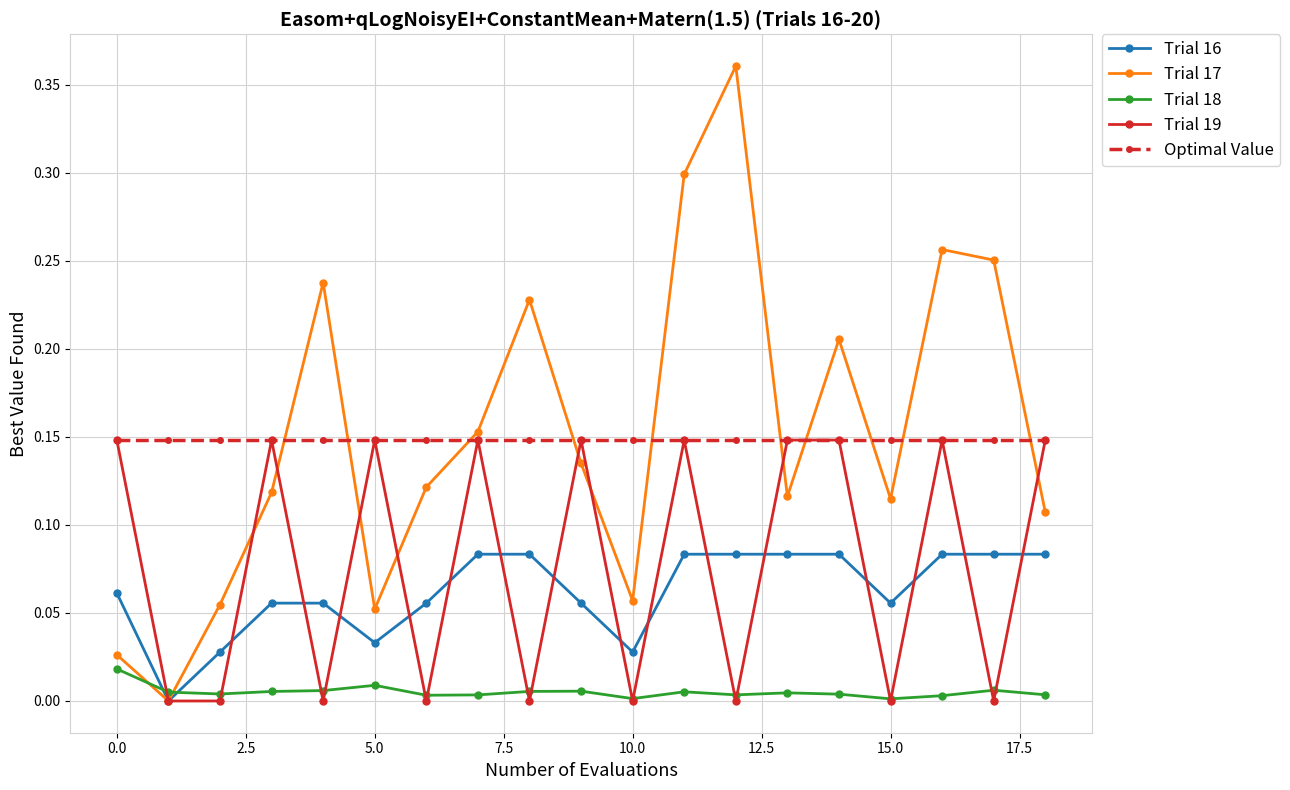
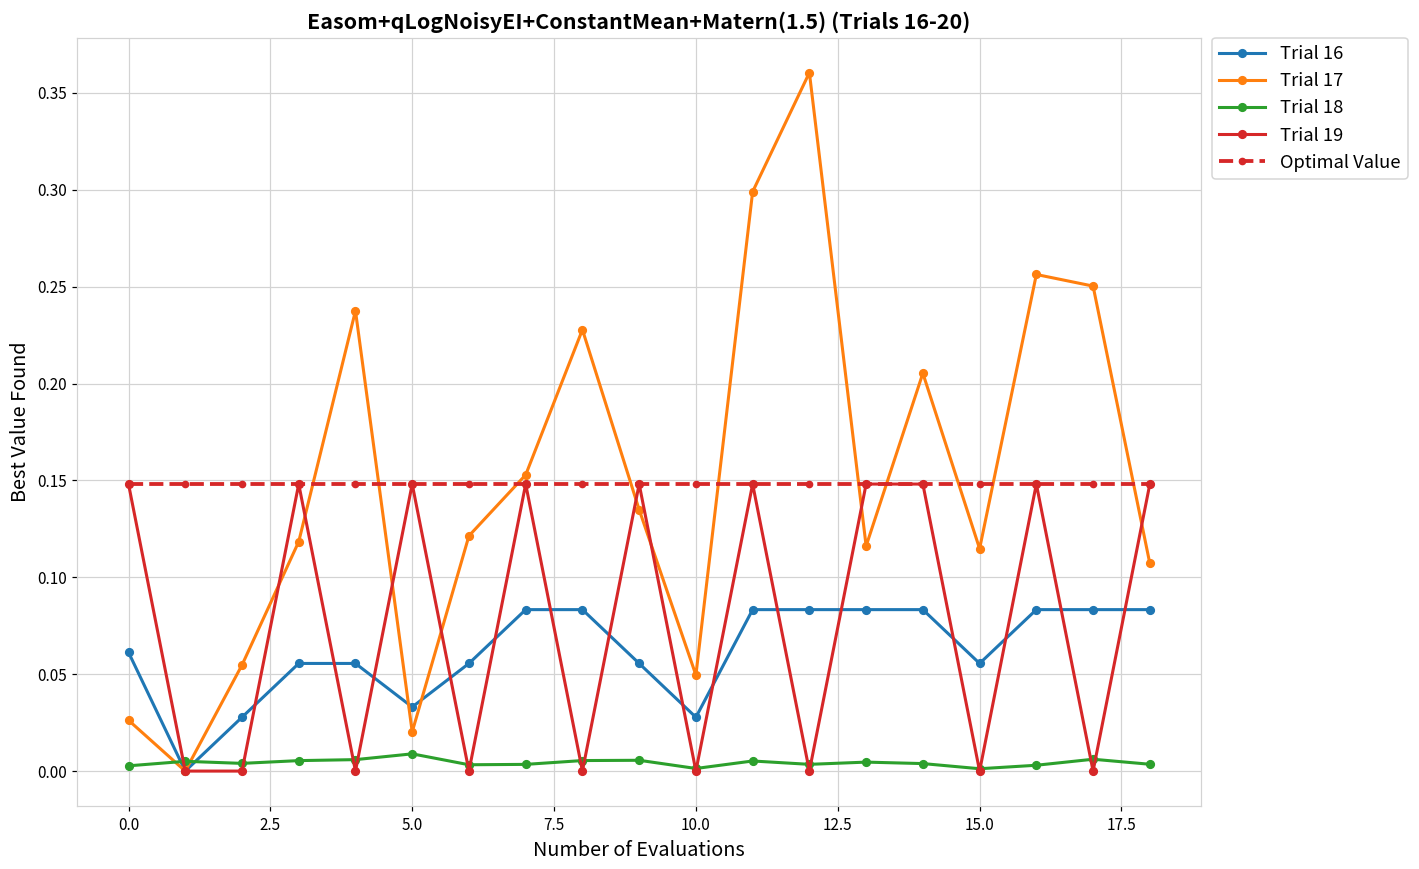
  {
    "Trial 16": {
      "0.0": 0.061,
      "5.0": 0.033,
      "10.0": 0.028,
      "15.0": 0.056
    },
    "Trial 17": {
      "0.0": 0.026,
-     "5.0": 0.052,
-     "10.0": 0.057,
+     "5.0": 0.020,
+     "10.0": 0.050,
      "15.0": 0.115
    },
    "Trial 18": {
-     "0.0": 0.018,
+     "0.0": 0.003,
      "5.0": 0.009
    }
  }
